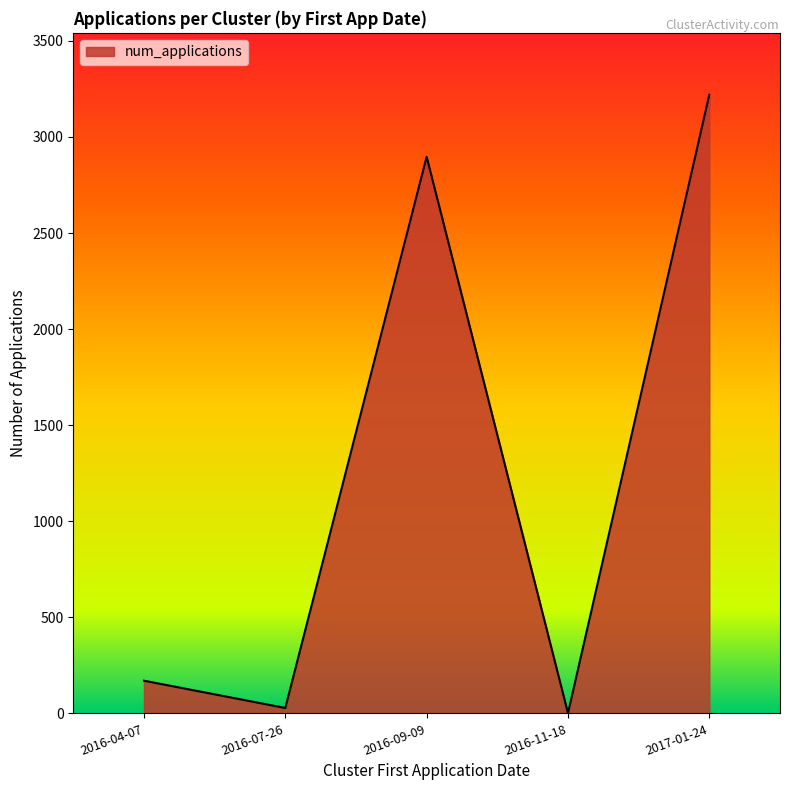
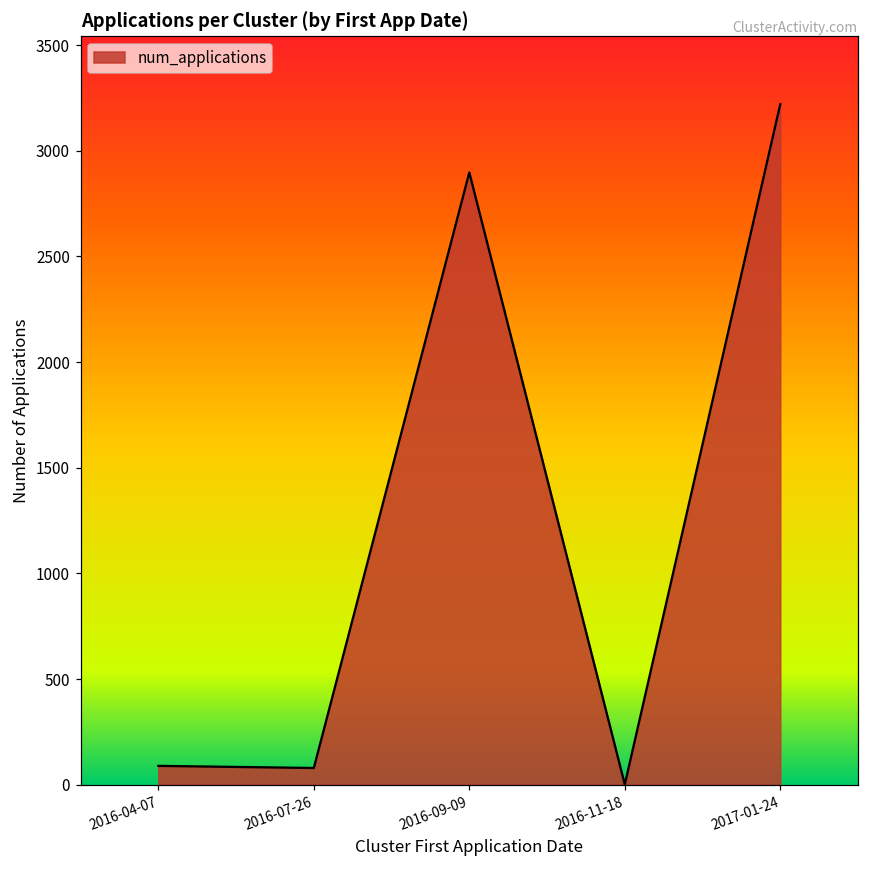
  {
-   "2016-04-07": 170,
-   "2016-07-26": 30,
+   "2016-04-07": 90,
+   "2016-07-26": 80,
    "2016-09-09": 2900,
    "2016-11-18": 0,
    "2017-01-24": 3220
  }
